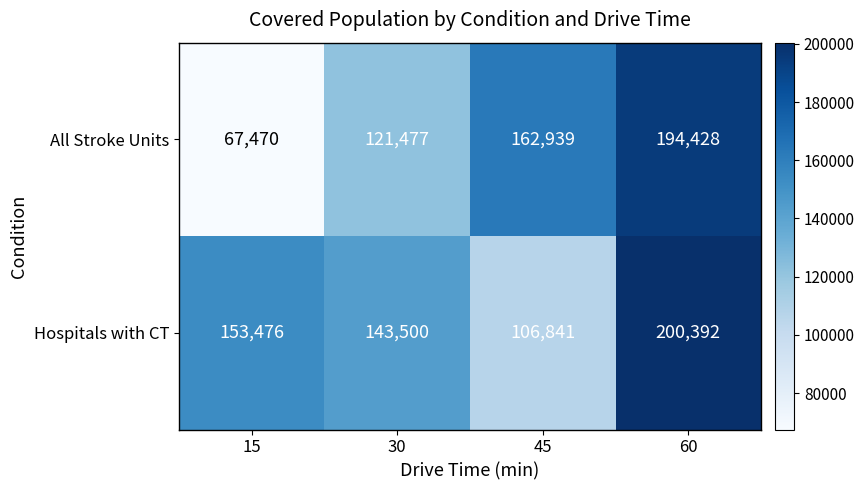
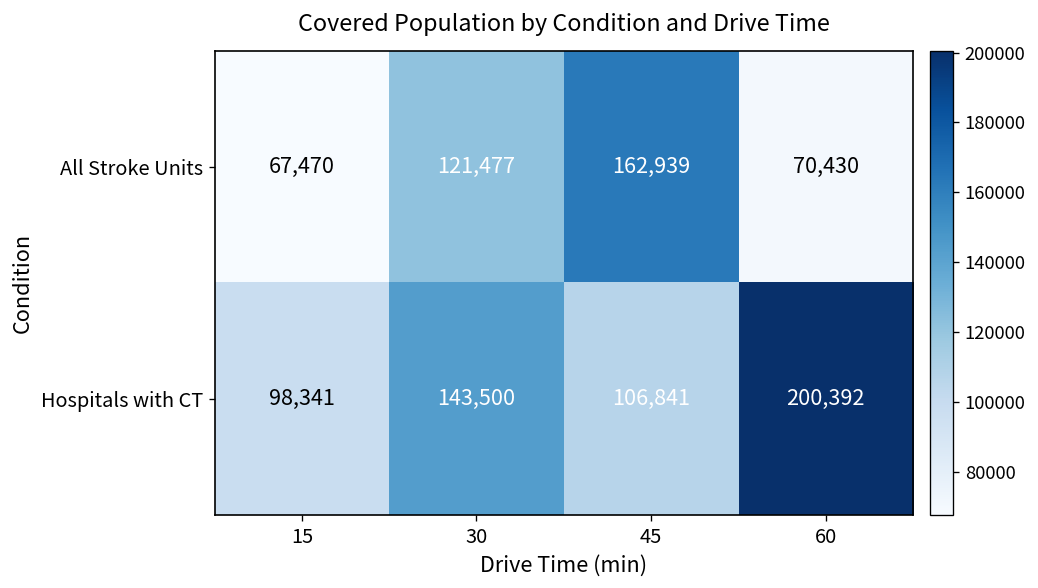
  {
    "All Stroke Units": {
      "15": "67,470",
      "30": "121,477",
      "45": "162,939",
-     "60": "194,428"
+     "60": "70,430"
    },
    "Hospitals with CT": {
-     "15": "153,476",
+     "15": "98,341",
      "30": "143,500",
      "45": "106,841",
      "60": "200,392"
    }
  }
